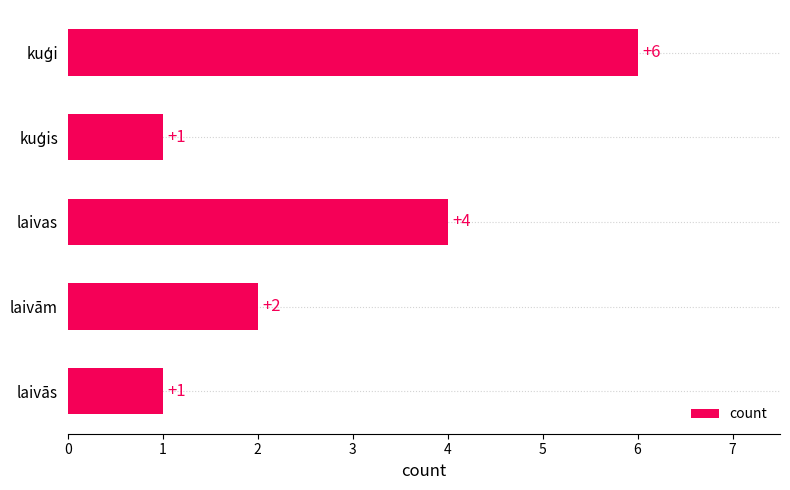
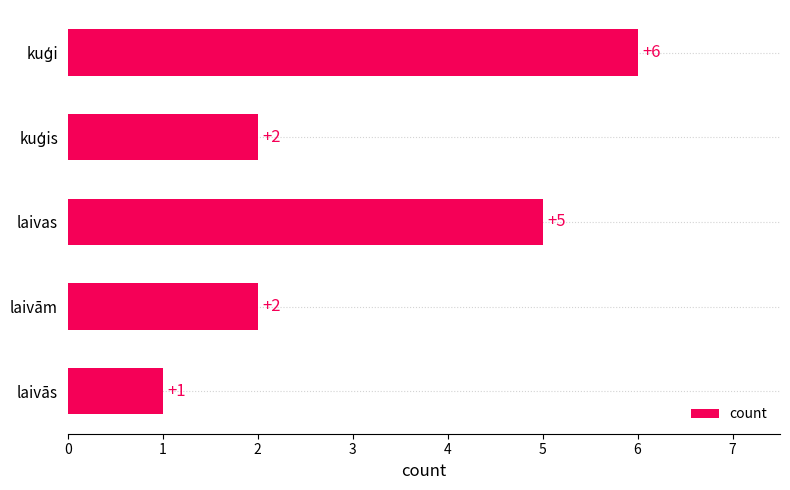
  {
    "kuģi": "+6",
-   "kuģis": "+1",
-   "laivas": "+4",
+   "kuģis": "+2",
+   "laivas": "+5",
    "laivām": "+2",
    "laivās": "+1"
  }
